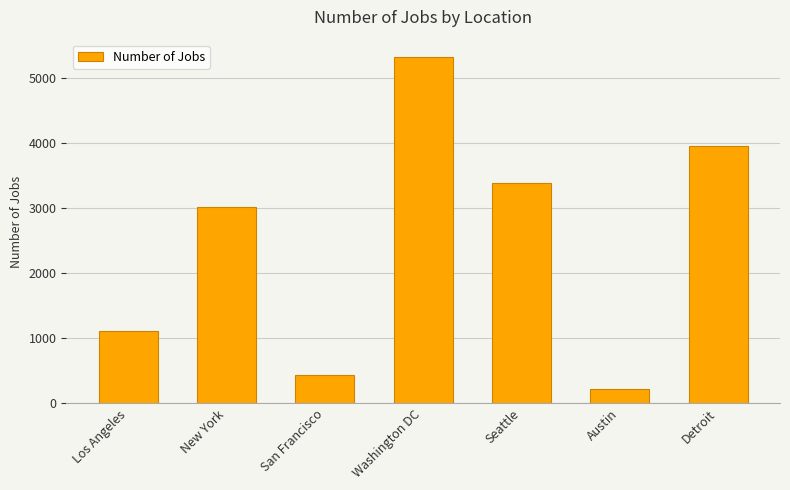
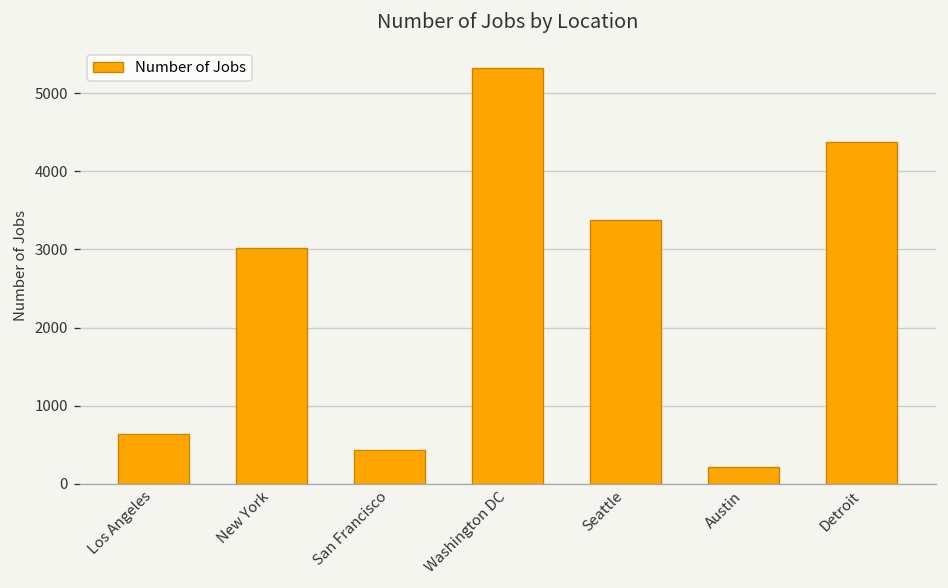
  {
-   "Los Angeles": 1100,
+   "Los Angeles": 600,
    "New York": 3000,
    "San Francisco": 400,
    "Washington DC": 5300,
    "Seattle": 3400,
    "Austin": 200,
-   "Detroit": 3900
+   "Detroit": 4400
  }
